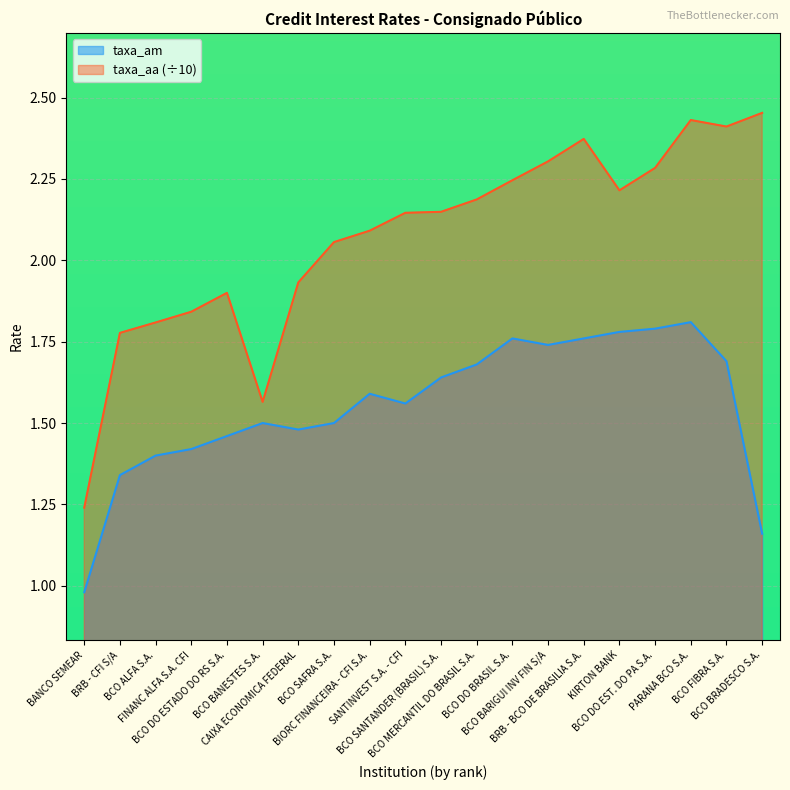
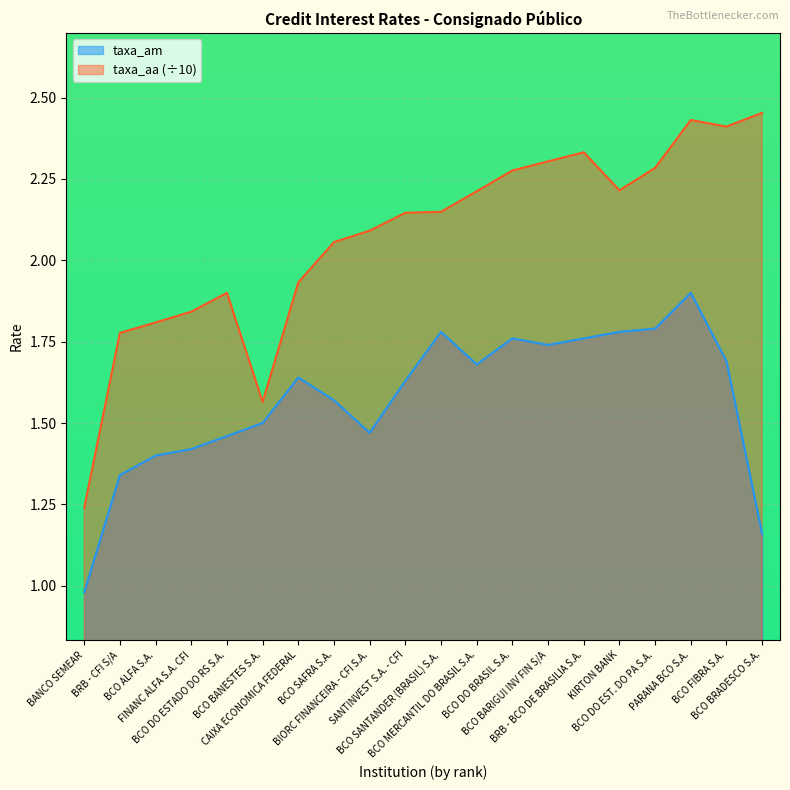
  {
    "taxa_am": {
      "BANCO SEMEAR": 0.98,
      "BRB - CFI S/A": 1.34,
      "BCO ALFA S.A.": 1.40,
      "FINANC ALFA S.A. CFI": 1.42,
      "BCO DO ESTADO DO RS S.A.": 1.46,
      "BCO BANESTES S.A.": 1.50,
-     "CAIXA ECONOMICA FEDERAL": 1.48,
-     "BCO SAFRA S.A.": 1.50,
-     "BIORC FINANCEIRA - CFI S.A.": 1.59,
-     "SANTINVEST S.A. - CFI": 1.56,
-     "BCO SANTANDER (BRASIL) S.A.": 1.64,
+     "CAIXA ECONOMICA FEDERAL": 1.64,
+     "BCO SAFRA S.A.": 1.57,
+     "BIORC FINANCEIRA - CFI S.A.": 1.47,
+     "SANTINVEST S.A. - CFI": 1.63,
+     "BCO SANTANDER (BRASIL) S.A.": 1.78,
      "BCO MERCANTIL DO BRASIL S.A.": 1.68,
      "BCO DO BRASIL S.A.": 1.76,
      "BCO BARIGUI INV FIN S/A": 1.74,
      "BRB - BCO DE BRASILIA S.A.": 1.76,
      "KIRTON BANK": 1.78,
      "BCO DO EST. DO PA S.A.": 1.79,
-     "PARANA BCO S.A.": 1.81,
+     "PARANA BCO S.A.": 1.90,
      "BCO FIBRA S.A.": 1.69,
      "BCO BRADESCO S.A.": 1.16
    },
    "taxa_aa (÷10)": {
      "BANCO SEMEAR": 1.24,
      "BRB - CFI S/A": 1.78,
      "BCO ALFA S.A.": 1.81,
      "FINANC ALFA S.A. CFI": 1.84,
      "BCO DO ESTADO DO RS S.A.": 1.90,
      "BCO BANESTES S.A.": 1.57,
      "CAIXA ECONOMICA FEDERAL": 1.93,
      "BCO SAFRA S.A.": 2.06,
      "BIORC FINANCEIRA - CFI S.A.": 2.09,
      "SANTINVEST S.A. - CFI": 2.15,
      "BCO SANTANDER (BRASIL) S.A.": 2.15,
-     "BCO MERCANTIL DO BRASIL S.A.": 2.19,
-     "BCO DO BRASIL S.A.": 2.25,
+     "BCO MERCANTIL DO BRASIL S.A.": 2.21,
+     "BCO DO BRASIL S.A.": 2.28,
      "BCO BARIGUI INV FIN S/A": 2.30,
-     "BRB - BCO DE BRASILIA S.A.": 2.37,
+     "BRB - BCO DE BRASILIA S.A.": 2.33,
      "KIRTON BANK": 2.22,
      "BCO DO EST. DO PA S.A.": 2.28,
      "PARANA BCO S.A.": 2.43,
      "BCO FIBRA S.A.": 2.41,
      "BCO BRADESCO S.A.": 2.45
    }
  }
